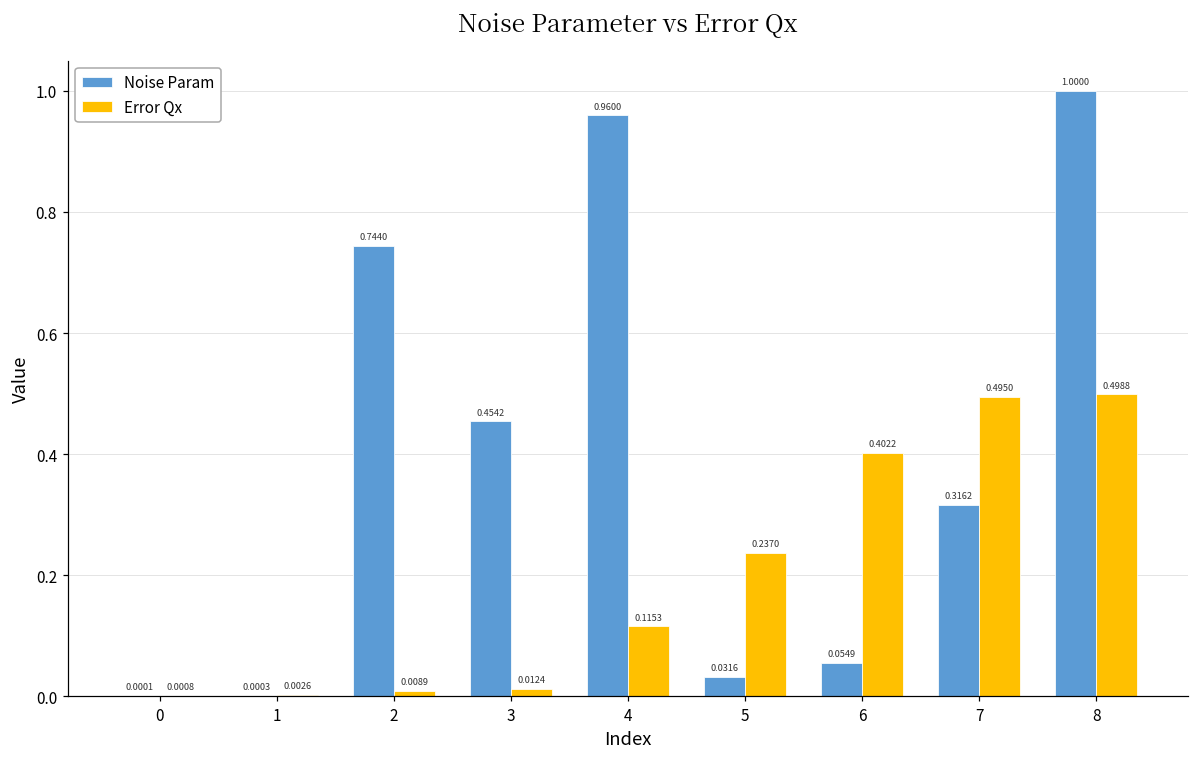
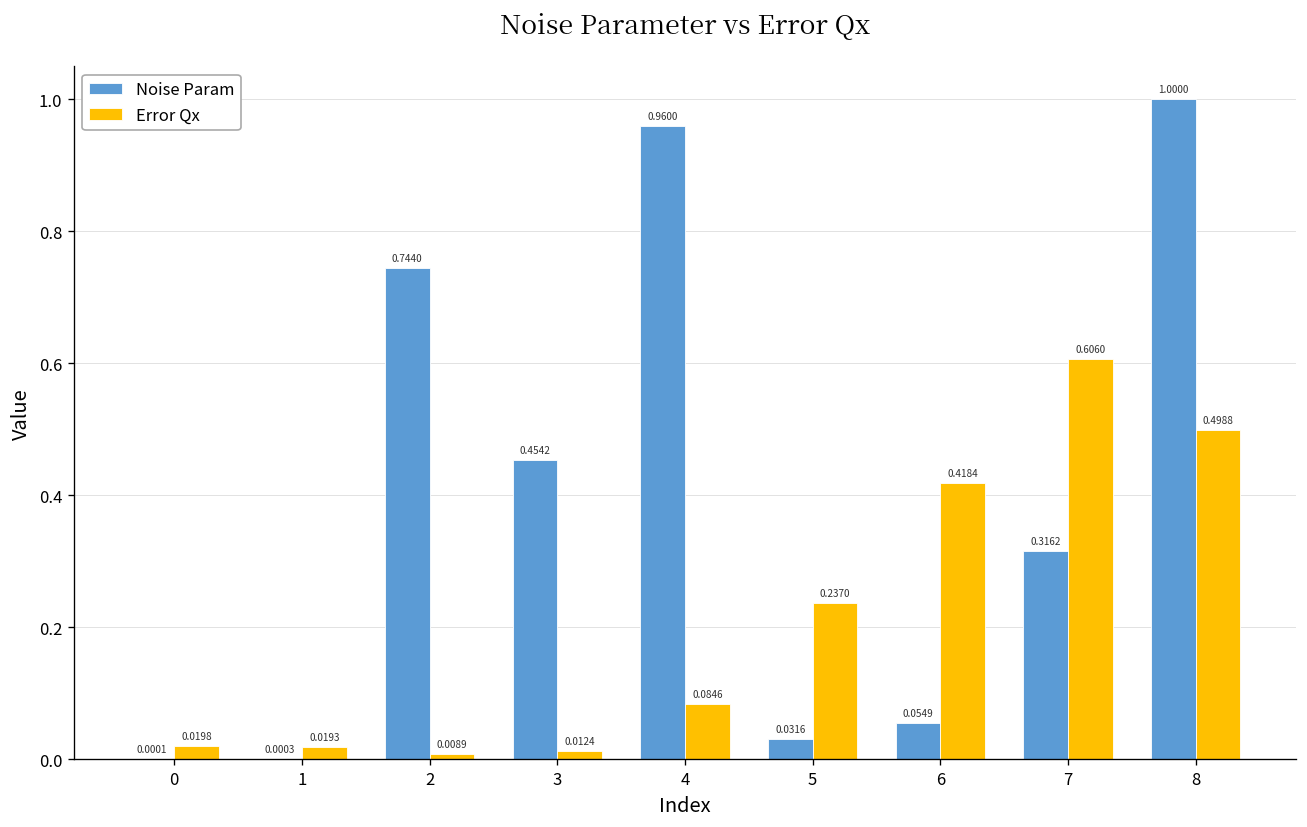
  {
    "Noise Param": {
      "0": 0.0001,
      "1": 0.0003,
      "2": 0.7440,
      "3": 0.4542,
      "4": 0.9600,
      "5": 0.0316,
      "6": 0.0549,
      "7": 0.3162,
      "8": 1.0000
    },
    "Error Qx": {
-     "0": 0.0008,
-     "1": 0.0026,
+     "0": 0.0198,
+     "1": 0.0193,
      "2": 0.0089,
      "3": 0.0124,
-     "4": 0.1153,
+     "4": 0.0846,
      "5": 0.2370,
-     "6": 0.4022,
-     "7": 0.4950,
+     "6": 0.4184,
+     "7": 0.6060,
      "8": 0.4988
    }
  }
